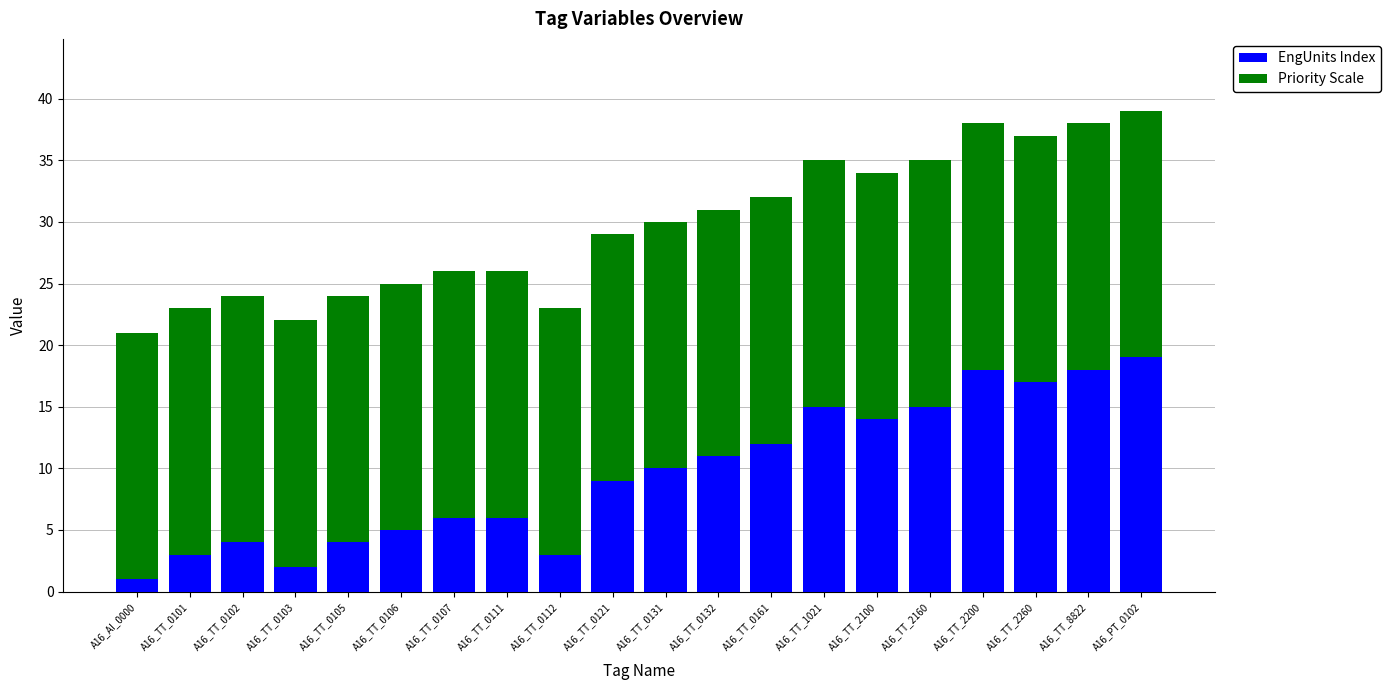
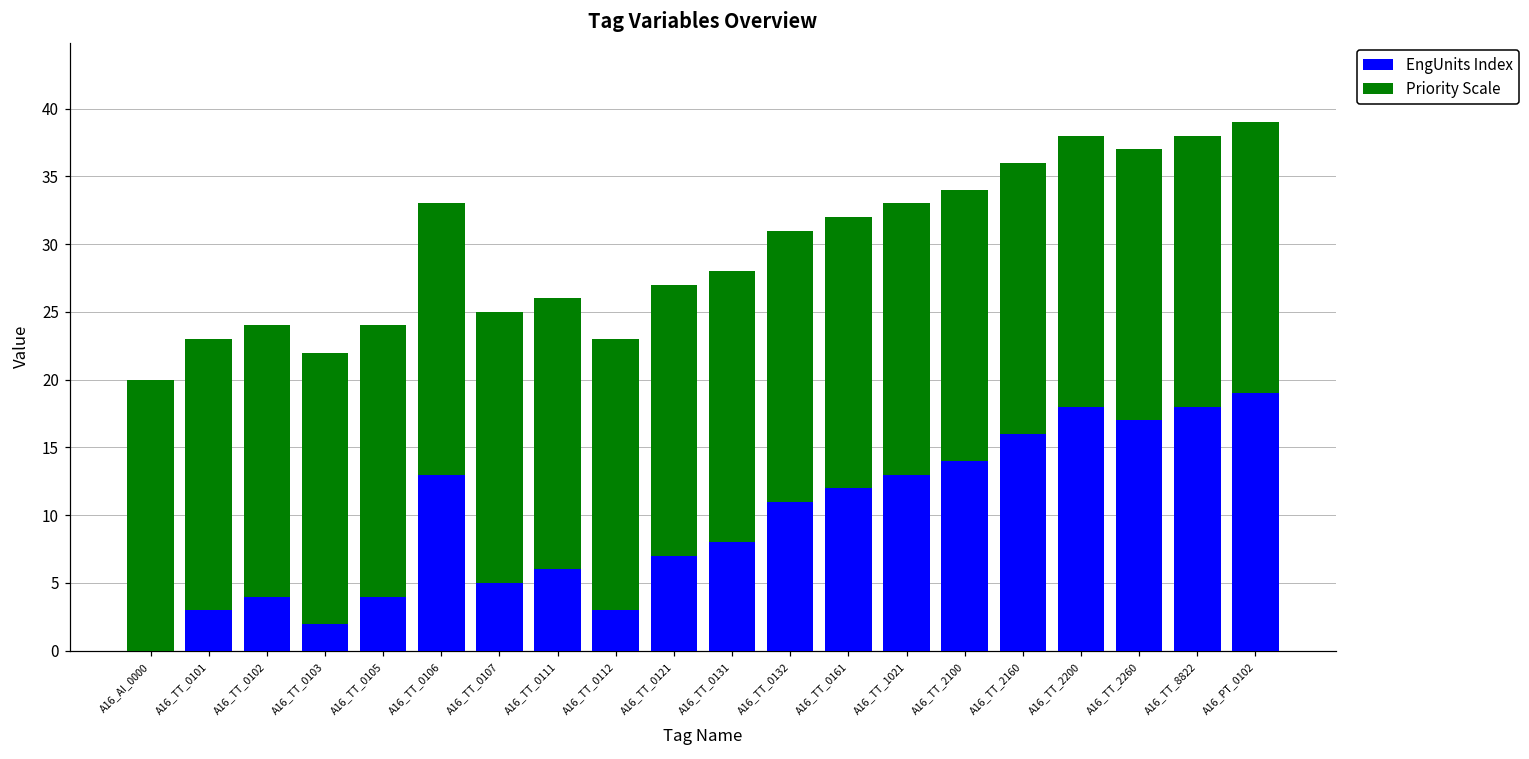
  {
    "EngUnits Index": {
-     "A16_AI_0000": 1,
+     "A16_AI_0000": 0,
      "A16_TT_0101": 3,
      "A16_TT_0102": 4,
      "A16_TT_0103": 2,
      "A16_TT_0105": 4,
-     "A16_TT_0106": 5,
-     "A16_TT_0107": 6,
+     "A16_TT_0106": 13,
+     "A16_TT_0107": 5,
      "A16_TT_0111": 6,
      "A16_TT_0112": 3,
-     "A16_TT_0121": 9,
-     "A16_TT_0131": 10,
+     "A16_TT_0121": 7,
+     "A16_TT_0131": 8,
      "A16_TT_0132": 11,
      "A16_TT_0161": 12,
-     "A16_TT_1021": 15,
+     "A16_TT_1021": 13,
      "A16_TT_2100": 14,
-     "A16_TT_2160": 15,
+     "A16_TT_2160": 16,
      "A16_TT_2200": 18,
      "A16_TT_2260": 17,
      "A16_TT_8822": 18,
      "A16_PT_0102": 19
    },
    "Priority Scale": {
      "A16_AI_0000": 20,
      "A16_TT_0101": 20,
      "A16_TT_0102": 20,
      "A16_TT_0103": 20,
      "A16_TT_0105": 20,
      "A16_TT_0106": 20,
      "A16_TT_0107": 20,
      "A16_TT_0111": 20,
      "A16_TT_0112": 20,
      "A16_TT_0121": 20,
      "A16_TT_0131": 20,
      "A16_TT_0132": 20,
      "A16_TT_0161": 20,
      "A16_TT_1021": 20,
      "A16_TT_2100": 20,
      "A16_TT_2160": 20,
      "A16_TT_2200": 20,
      "A16_TT_2260": 20,
      "A16_TT_8822": 20,
      "A16_PT_0102": 20
    }
  }
